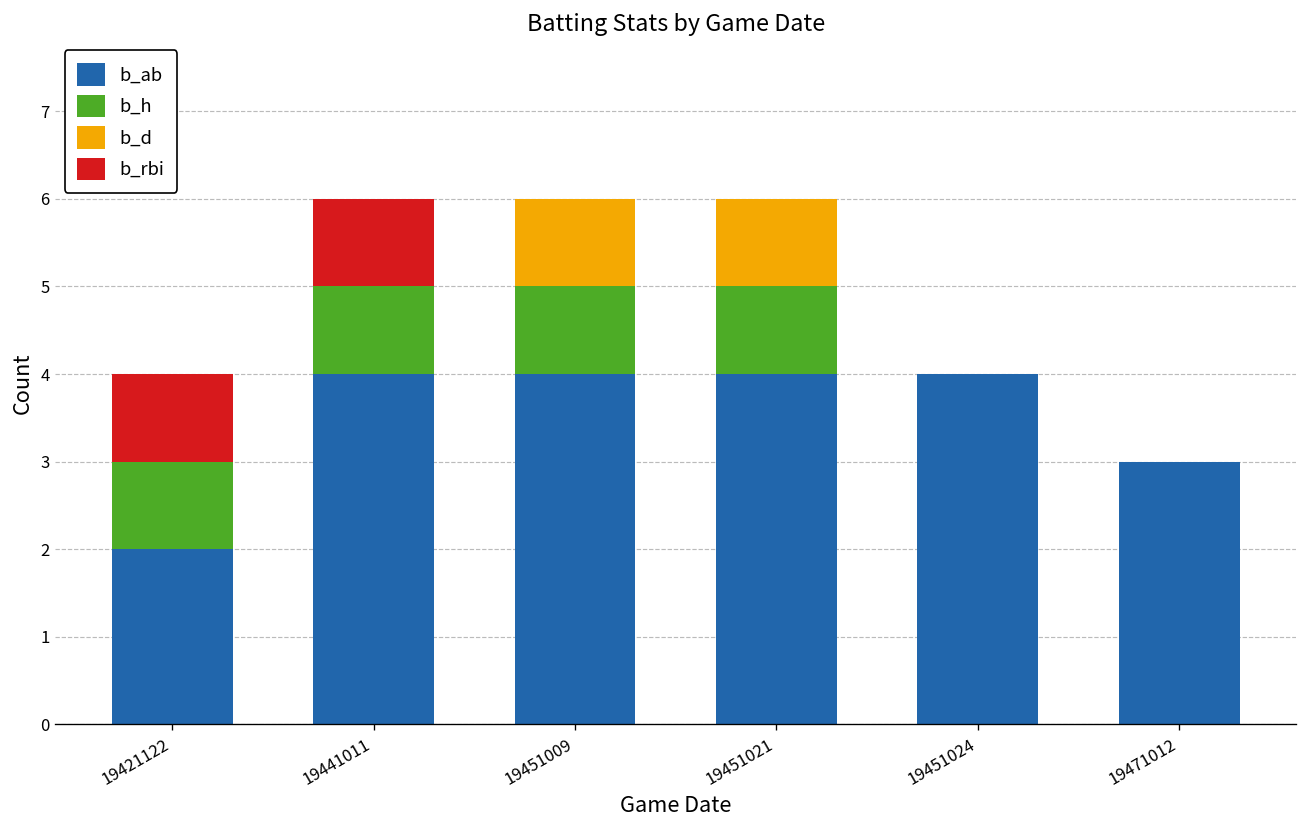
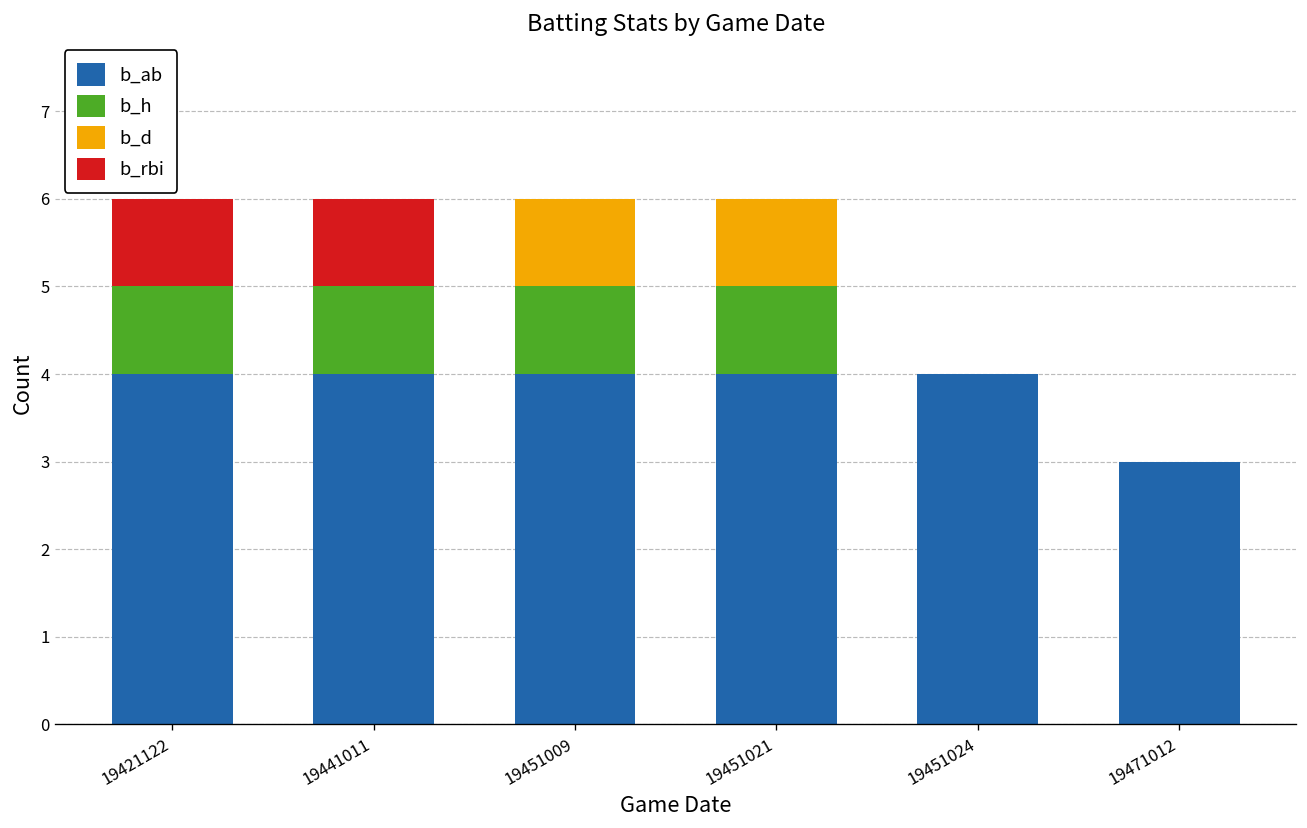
  {
    "b_ab": {
-     "19421122": 2,
+     "19421122": 4,
      "19441011": 4,
      "19451009": 4,
      "19451021": 4,
      "19451024": 4,
      "19471012": 3
    },
    "b_h": {
      "19421122": 1,
      "19441011": 1,
      "19451009": 1,
      "19451021": 1,
      "19451024": 0,
      "19471012": 0
    },
    "b_d": {
      "19421122": 0,
      "19441011": 0,
      "19451009": 1,
      "19451021": 1,
      "19451024": 0,
      "19471012": 0
    },
    "b_rbi": {
      "19421122": 1,
      "19441011": 1,
      "19451009": 0,
      "19451021": 0,
      "19451024": 0,
      "19471012": 0
    }
  }
